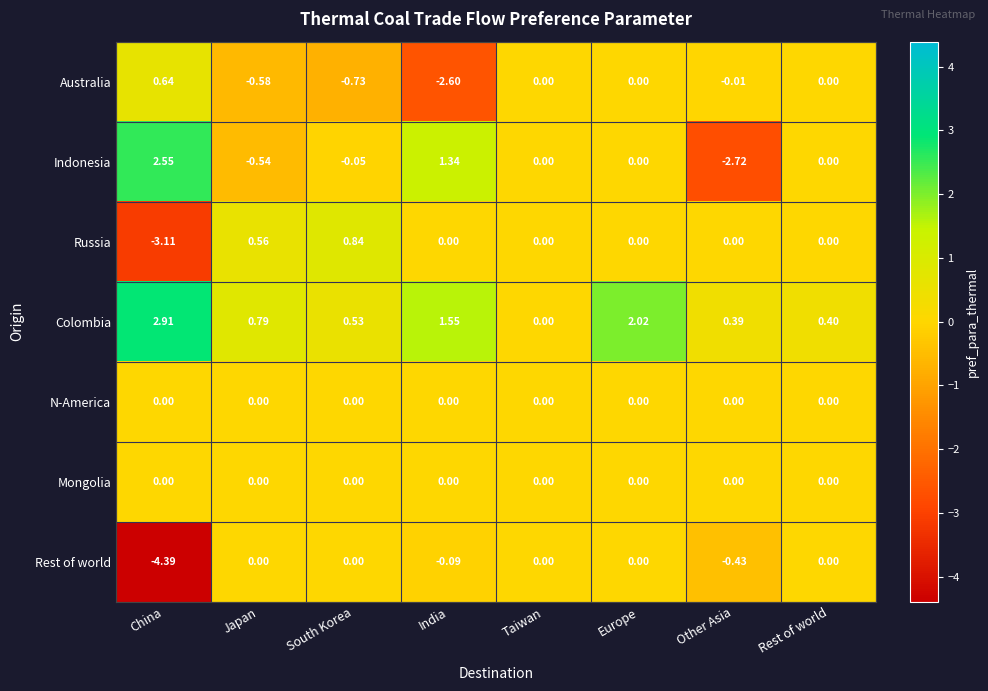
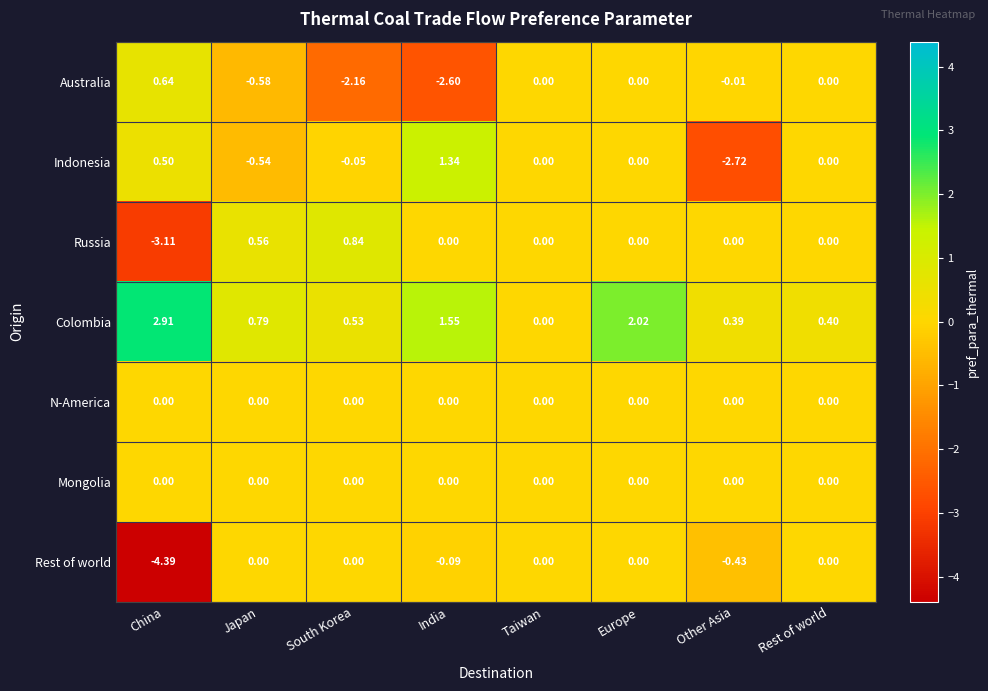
  {
    "Australia": {
      "China": 0.64,
      "Japan": -0.58,
-     "South Korea": -0.73,
+     "South Korea": -2.16,
      "India": -2.60,
      "Taiwan": 0.00,
      "Europe": 0.00,
      "Other Asia": -0.01,
      "Rest of world": 0.00
    },
    "Indonesia": {
-     "China": 2.55,
+     "China": 0.50,
      "Japan": -0.54,
      "South Korea": -0.05,
      "India": 1.34,
      "Taiwan": 0.00,
      "Europe": 0.00,
      "Other Asia": -2.72,
      "Rest of world": 0.00
    },
    "Russia": {
      "China": -3.11,
      "Japan": 0.56,
      "South Korea": 0.84,
      "India": 0.00,
      "Taiwan": 0.00,
      "Europe": 0.00,
      "Other Asia": 0.00,
      "Rest of world": 0.00
    },
    "Colombia": {
      "China": 2.91,
      "Japan": 0.79,
      "South Korea": 0.53,
      "India": 1.55,
      "Taiwan": 0.00,
      "Europe": 2.02,
      "Other Asia": 0.39,
      "Rest of world": 0.40
    },
    "N-America": {
      "China": 0.00,
      "Japan": 0.00,
      "South Korea": 0.00,
      "India": 0.00,
      "Taiwan": 0.00,
      "Europe": 0.00,
      "Other Asia": 0.00,
      "Rest of world": 0.00
    },
    "Mongolia": {
      "China": 0.00,
      "Japan": 0.00,
      "South Korea": 0.00,
      "India": 0.00,
      "Taiwan": 0.00,
      "Europe": 0.00,
      "Other Asia": 0.00,
      "Rest of world": 0.00
    },
    "Rest of world": {
      "China": -4.39,
      "Japan": 0.00,
      "South Korea": 0.00,
      "India": -0.09,
      "Taiwan": 0.00,
      "Europe": 0.00,
      "Other Asia": -0.43,
      "Rest of world": 0.00
    }
  }
